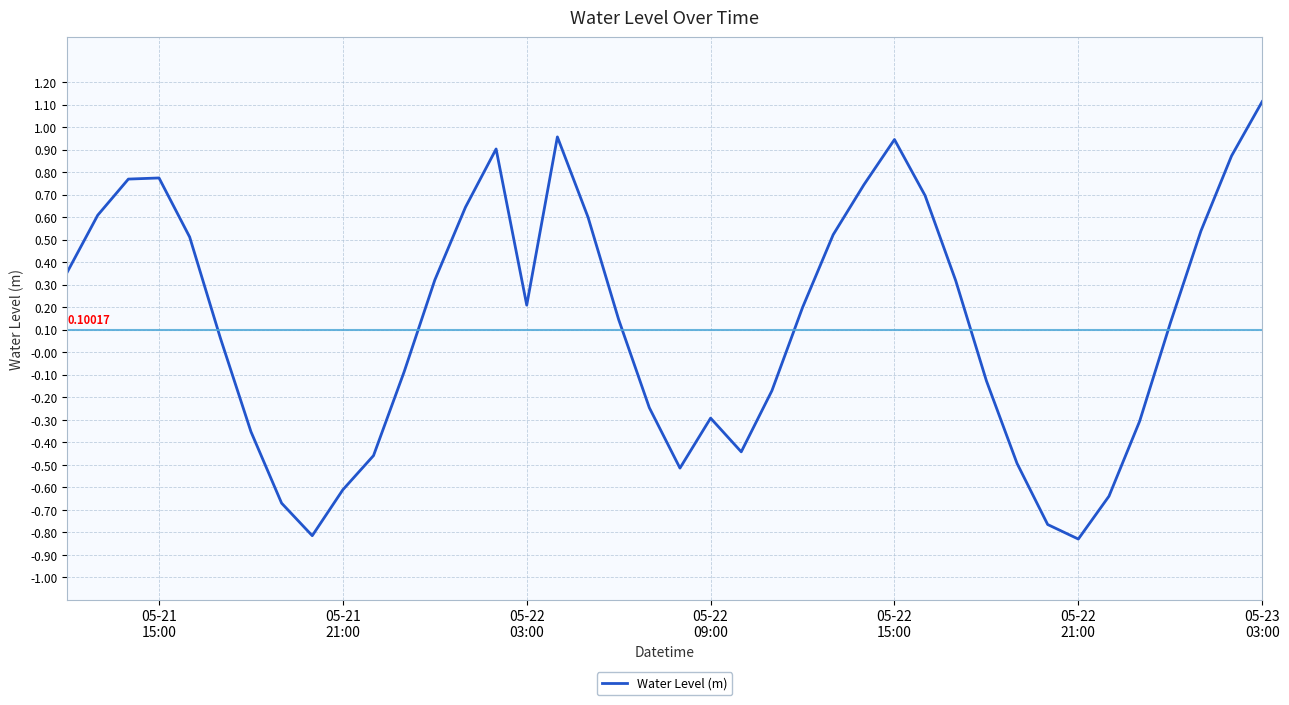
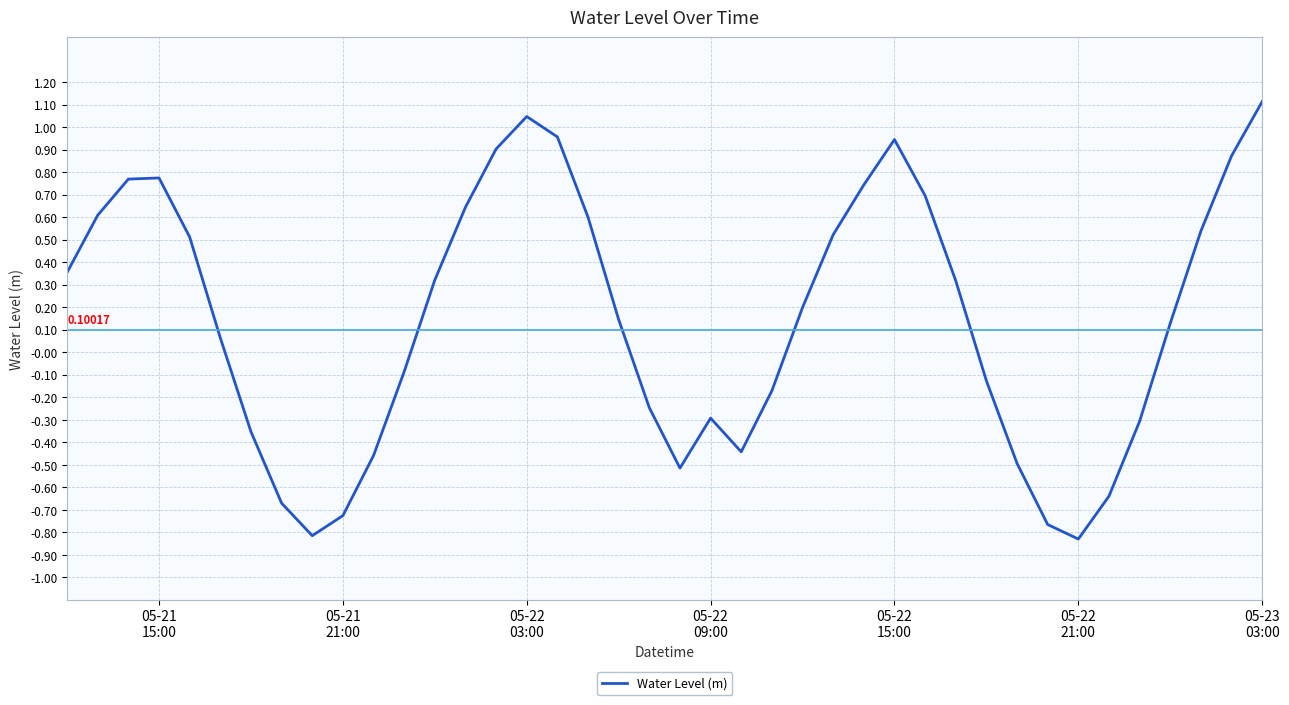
  {
    "05-21 15:00": 0.77,
-   "05-21 21:00": -0.61,
-   "05-22 03:00": 0.21,
+   "05-21 21:00": -0.73,
+   "05-22 03:00": 1.05,
    "05-22 09:00": -0.29,
    "05-22 15:00": 0.95,
    "05-22 21:00": -0.83,
    "05-23 03:00": 1.11
  }
